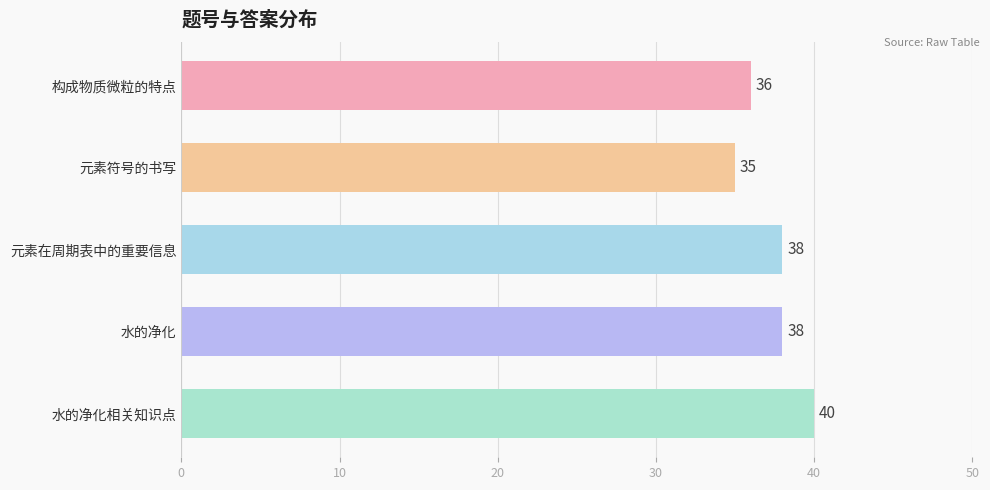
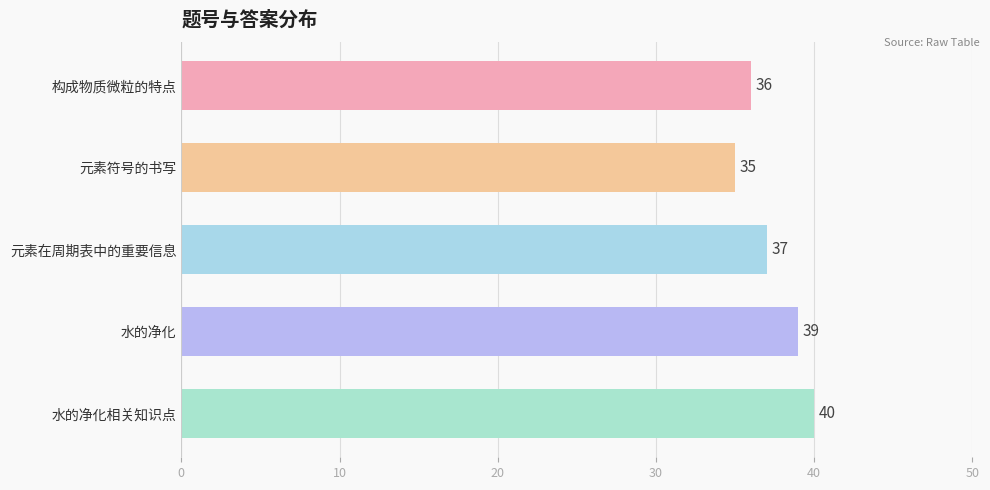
  {
    "构成物质微粒的特点": 36,
    "元素符号的书写": 35,
-   "元素在周期表中的重要信息": 38,
-   "水的净化": 38,
+   "元素在周期表中的重要信息": 37,
+   "水的净化": 39,
    "水的净化相关知识点": 40
  }
